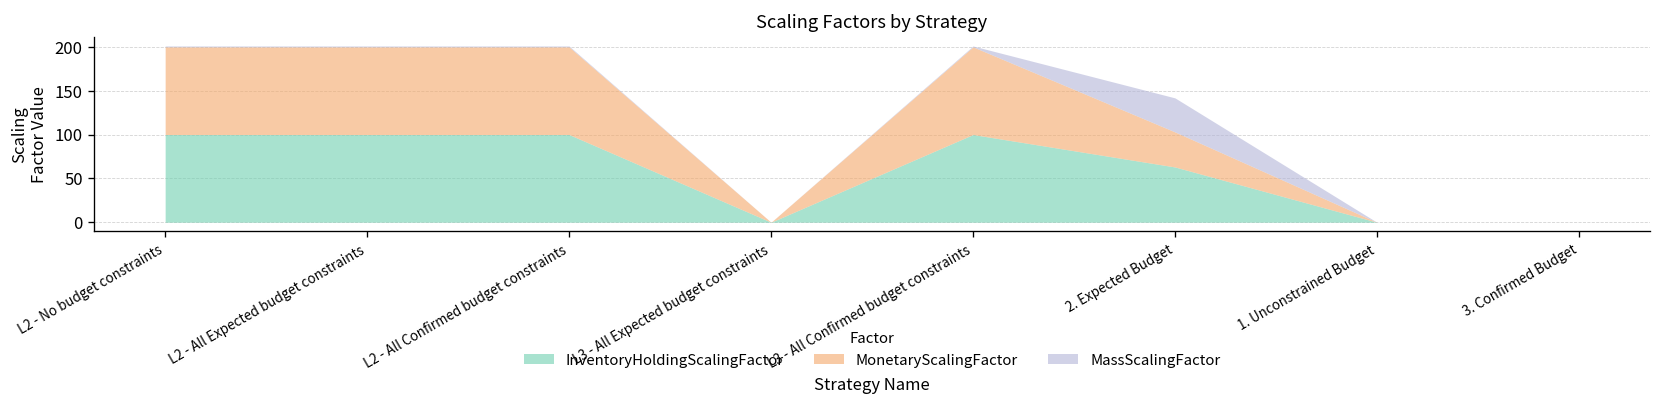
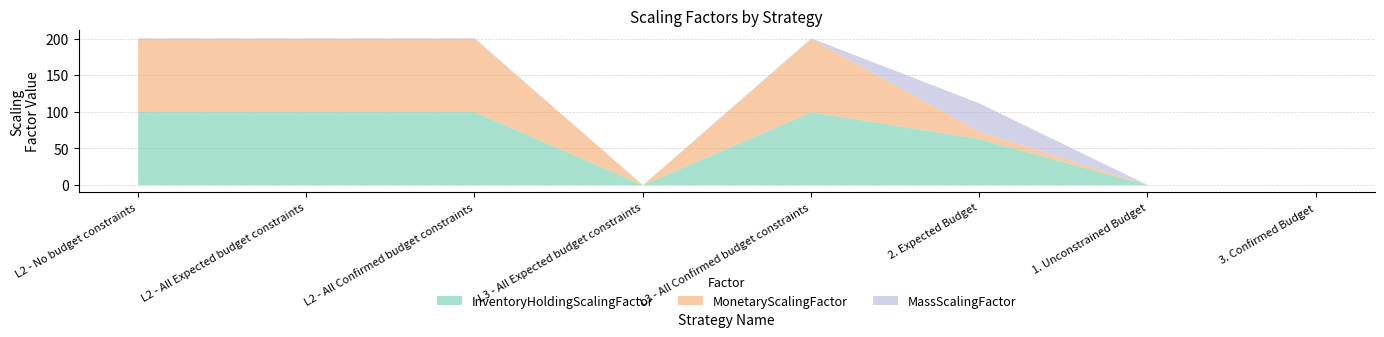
  {
    "InventoryHoldingScalingFactor": {
      "L2 - No budget constraints": 100,
      "L2 - All Expected budget constraints": 100,
      "L2 - All Confirmed budget constraints": 100,
      "L3 - All Confirmed budget constraints": 100,
      "2. Expected Budget": 60
    },
    "MonetaryScalingFactor": {
-     "2. Expected Budget": 40
+     "2. Expected Budget": 10
    },
    "MassScalingFactor": {
      "2. Expected Budget": 40
    }
  }
